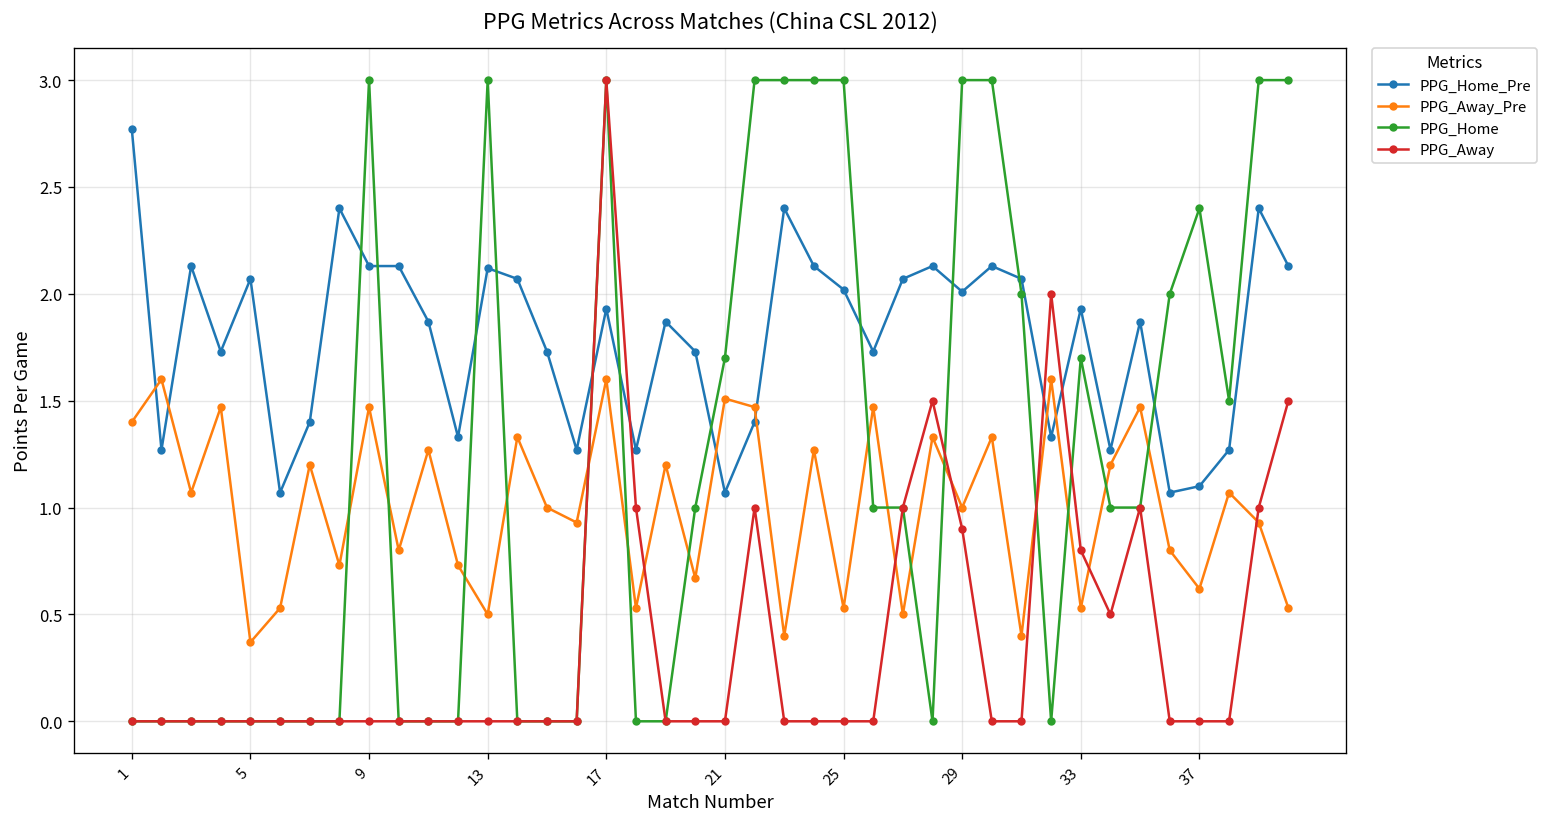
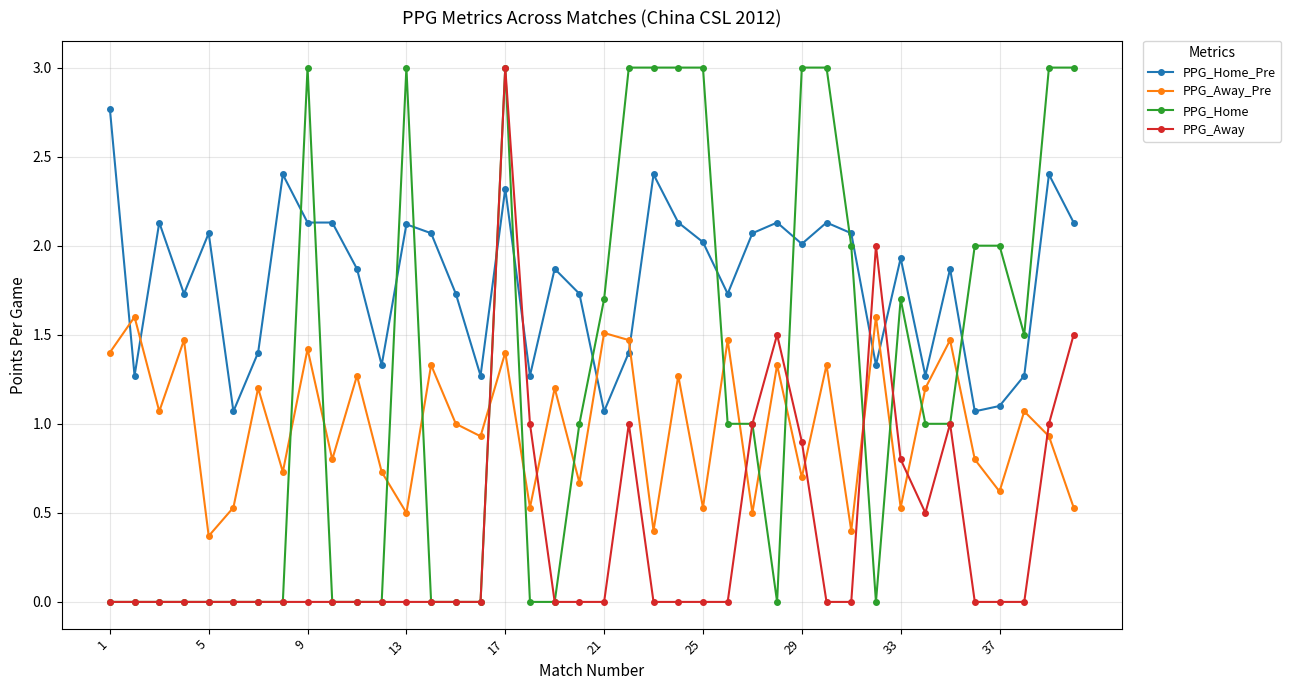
  {
    "PPG_Home_Pre": {
      "1": 2.77,
      "5": 2.07,
      "9": 2.13,
      "13": 2.12,
-     "17": 1.93,
+     "17": 2.32,
      "21": 1.07,
      "25": 2.02,
      "29": 2.01,
      "33": 1.93,
      "37": 1.10
    },
    "PPG_Away_Pre": {
      "1": 1.40,
      "5": 0.37,
-     "9": 1.47,
+     "9": 1.42,
      "13": 0.50,
-     "17": 1.6,
+     "17": 1.4,
      "21": 1.51,
      "25": 0.53,
-     "29": 1.0,
+     "29": 0.7,
      "33": 0.53,
      "37": 0.62
    },
    "PPG_Home": {
      "9": 3.0,
      "13": 3.0,
      "21": 1.7,
      "25": 3.0,
      "29": 3.0,
      "33": 1.7,
-     "37": 2.4
+     "37": 2.0
    },
    "PPG_Away": {
      "9": 0.00,
      "13": 0.00,
      "21": 0.00,
      "25": 0.00,
      "29": 0.90,
      "33": 0.80,
      "37": 0.00
    }
  }
